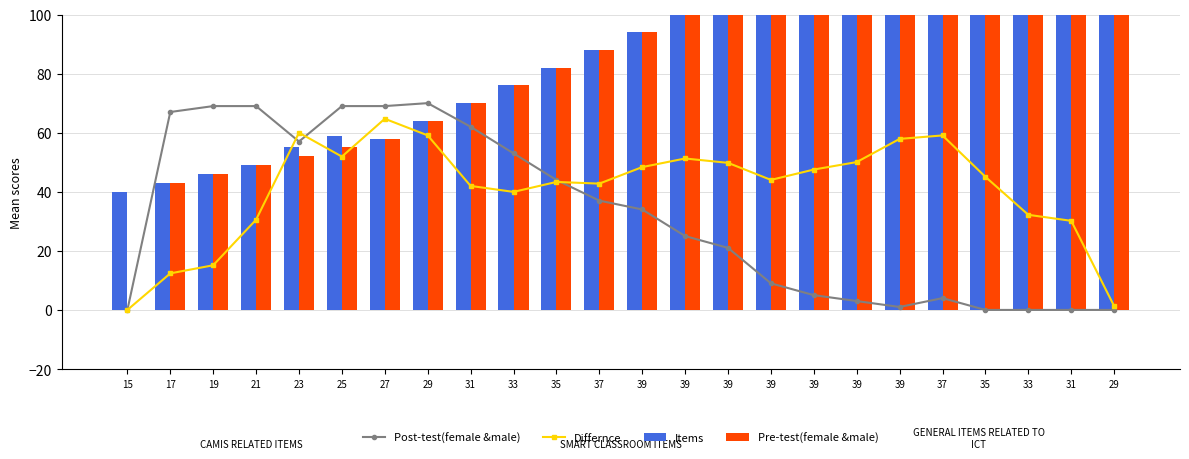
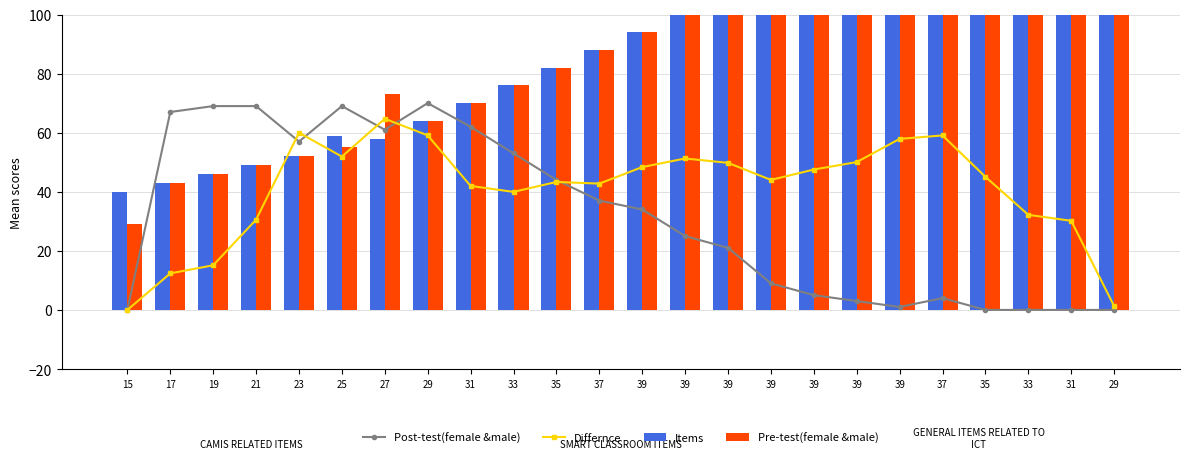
  {
    "Items": {
      "15": 40,
      "17": 43,
      "19": 46,
      "21": 49,
-     "23": 55,
+     "23": 52,
      "25": 59,
      "27": 58
    },
    "Post-test(female &male)": {
      "17": 67,
      "19": 69,
      "21": 69,
      "23": 57,
      "25": 69,
-     "27": 69
+     "27": 61
    },
    "Pre-test(female &male)": {
-     "15": 0,
+     "15": 29,
      "17": 43,
      "19": 46,
      "21": 49,
      "23": 52,
      "25": 55,
-     "27": 58
+     "27": 73
    },
    "Differnce": {
      "17": 12,
      "19": 15,
      "21": 31,
      "23": 60,
      "25": 52,
      "27": 65
    }
  }
